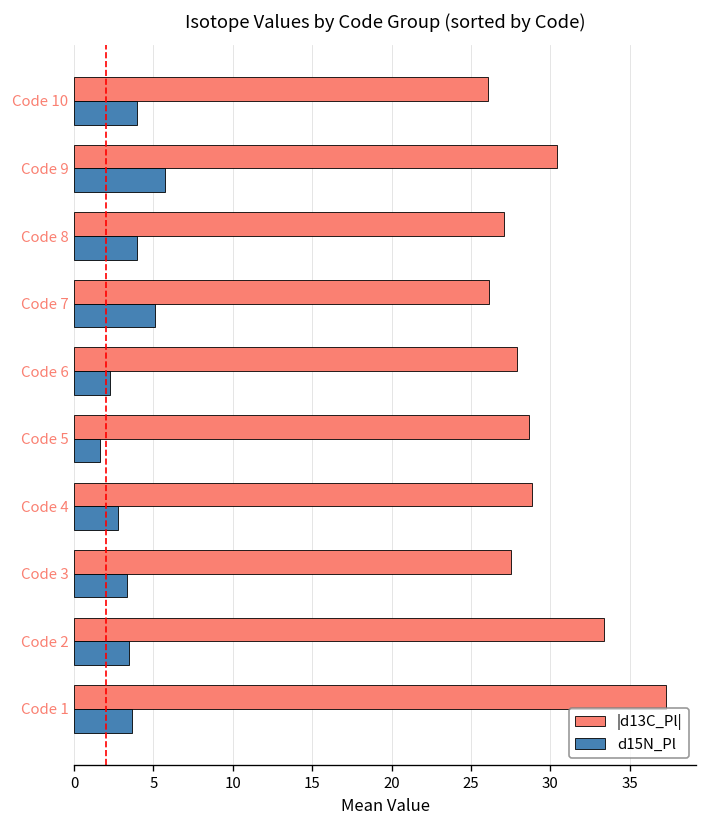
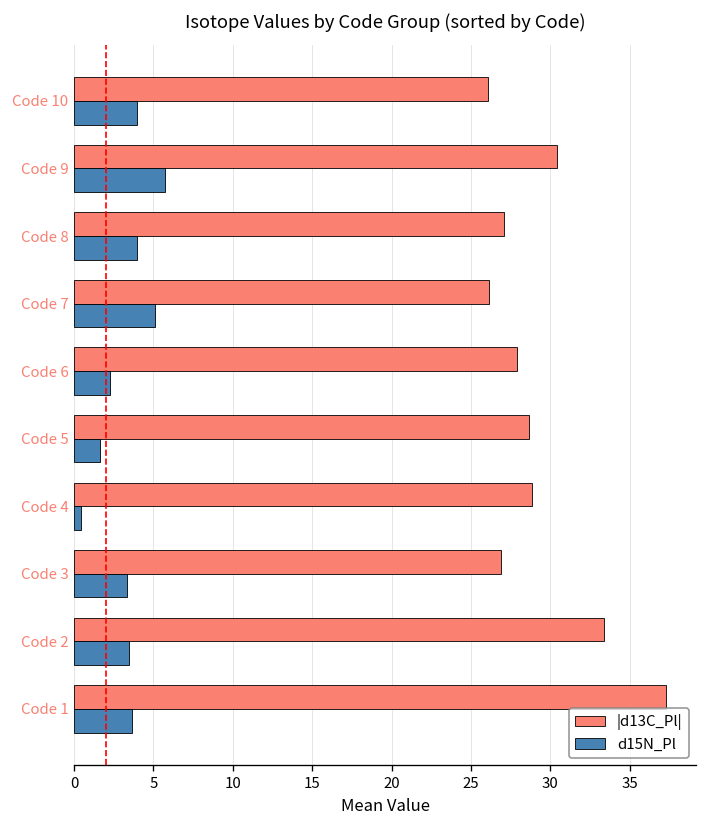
  {
    "|d13C_Pl|": {
      "Code 10": 26.1,
      "Code 9": 30.4,
      "Code 8": 27.1,
      "Code 7": 26.1,
      "Code 6": 27.9,
      "Code 5": 28.7,
      "Code 4": 28.8,
-     "Code 3": 27.5,
+     "Code 3": 26.9,
      "Code 2": 33.4,
      "Code 1": 37.3
    },
    "d15N_Pl": {
      "Code 10": 4.0,
      "Code 9": 5.7,
      "Code 8": 4.0,
      "Code 7": 5.1,
      "Code 6": 2.2,
      "Code 5": 1.7,
-     "Code 4": 2.7,
+     "Code 4": 0.4,
      "Code 3": 3.3,
      "Code 2": 3.5,
      "Code 1": 3.7
    }
  }
